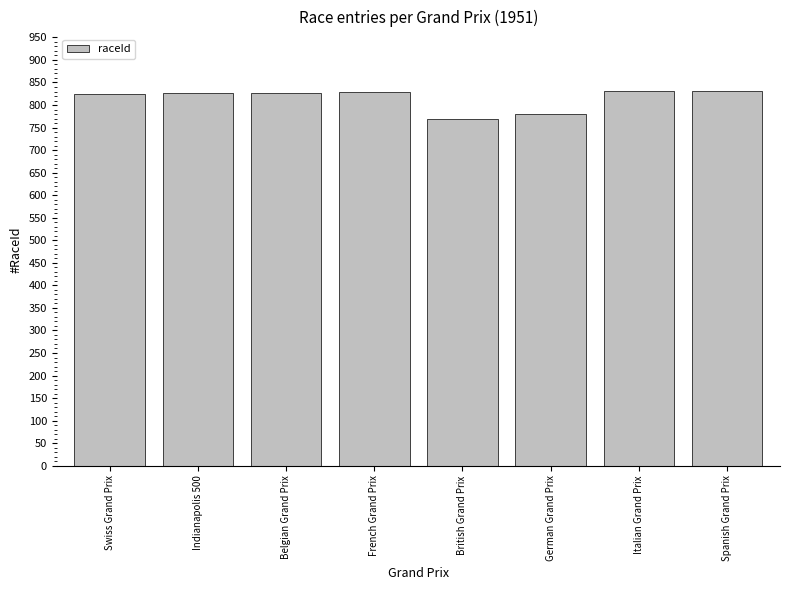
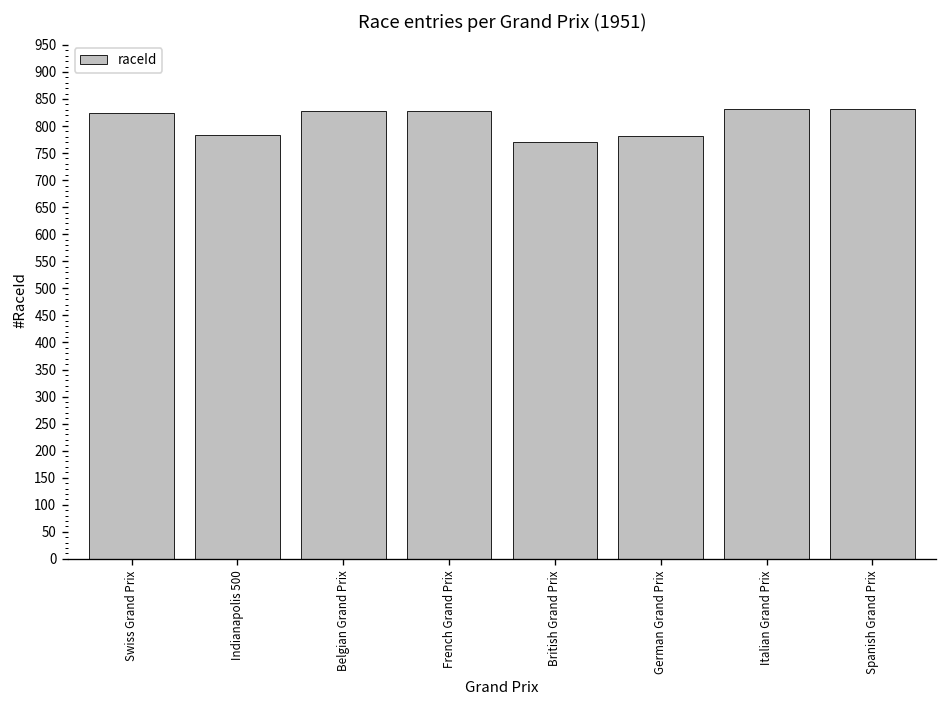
  {
    "Swiss Grand Prix": 830,
-   "Indianapolis 500": 830,
+   "Indianapolis 500": 780,
    "Belgian Grand Prix": 830,
    "French Grand Prix": 830,
    "British Grand Prix": 770,
    "German Grand Prix": 780,
    "Italian Grand Prix": 830,
    "Spanish Grand Prix": 830
  }
